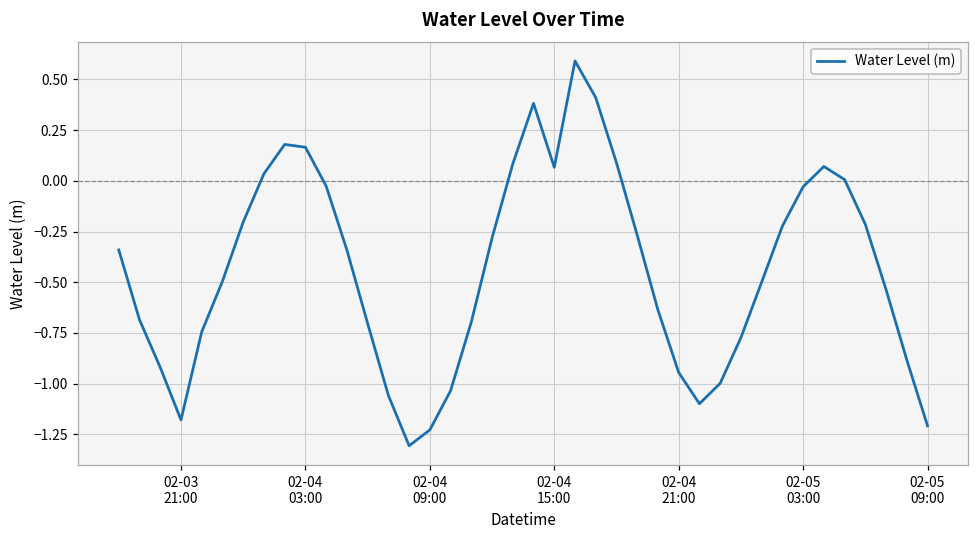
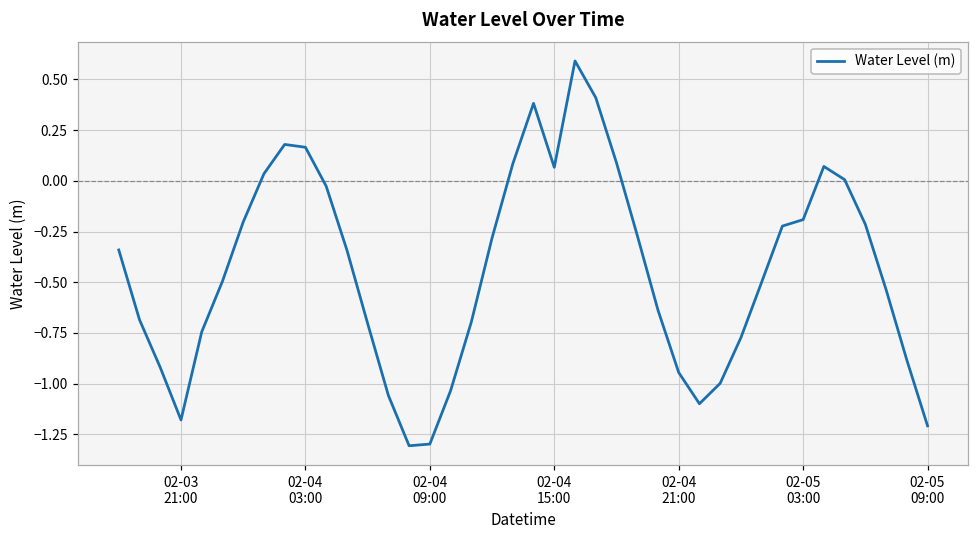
  {
    "02-03 21:00": -1.18,
    "02-04 03:00": 0.17,
-   "02-04 09:00": -1.23,
+   "02-04 09:00": -1.30,
    "02-04 15:00": 0.07,
    "02-04 21:00": -0.94,
-   "02-05 03:00": -0.03,
+   "02-05 03:00": -0.19,
    "02-05 09:00": -1.21
  }
